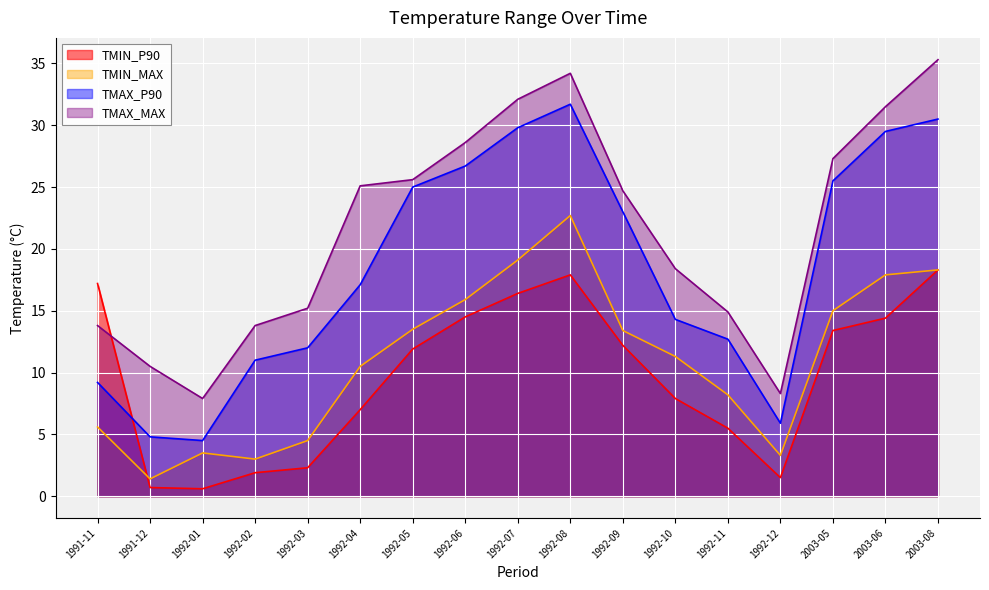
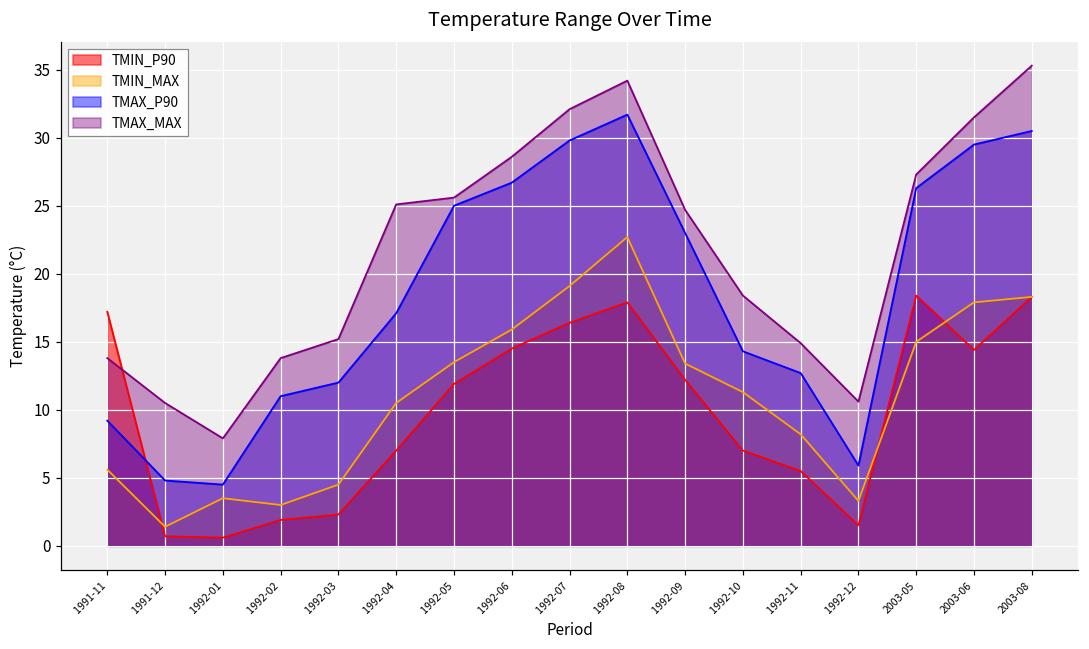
  {
    "TMIN_P90": {
      "1991-11": 17.2,
      "1991-12": 0.7,
      "1992-01": 0.6,
      "1992-02": 1.9,
      "1992-03": 2.3,
      "1992-04": 7.0,
      "1992-05": 11.9,
      "1992-06": 14.5,
      "1992-07": 16.4,
      "1992-08": 17.9,
      "1992-09": 12.2,
-     "1992-10": 7.9,
+     "1992-10": 7.0,
      "1992-11": 5.5,
      "1992-12": 1.5,
-     "2003-05": 13.4,
+     "2003-05": 18.4,
      "2003-06": 14.4
    },
    "TMIN_MAX": {
      "1991-11": 5.6,
      "1991-12": 1.4,
      "1992-01": 3.5,
      "1992-02": 3.0,
      "1992-03": 4.5,
      "1992-04": 10.5,
      "1992-05": 13.5,
      "1992-06": 15.9,
      "1992-07": 19.1,
      "1992-08": 22.7,
      "1992-09": 13.4,
      "1992-10": 11.3,
      "1992-11": 8.2,
      "1992-12": 3.3,
      "2003-05": 15.0,
      "2003-06": 17.9
    },
    "TMAX_P90": {
      "1991-11": 9.2,
      "1991-12": 4.8,
      "1992-01": 4.5,
      "1992-02": 11.0,
      "1992-03": 12.0,
      "1992-04": 17.1,
      "1992-05": 25.0,
      "1992-06": 26.7,
      "1992-07": 29.8,
      "1992-08": 31.7,
      "1992-09": 23.0,
      "1992-10": 14.3,
      "1992-11": 12.7,
      "1992-12": 5.9,
-     "2003-05": 25.5,
+     "2003-05": 26.3,
      "2003-06": 29.5,
      "2003-08": 30.5
    },
    "TMAX_MAX": {
      "1991-11": 13.8,
      "1991-12": 10.5,
      "1992-01": 7.9,
      "1992-02": 13.8,
      "1992-03": 15.2,
      "1992-04": 25.1,
      "1992-05": 25.6,
      "1992-06": 28.6,
      "1992-07": 32.1,
      "1992-08": 34.2,
      "1992-09": 24.7,
      "1992-10": 18.4,
      "1992-11": 14.9,
-     "1992-12": 8.3,
+     "1992-12": 10.6,
      "2003-05": 27.3,
      "2003-06": 31.5,
      "2003-08": 35.3
    }
  }
